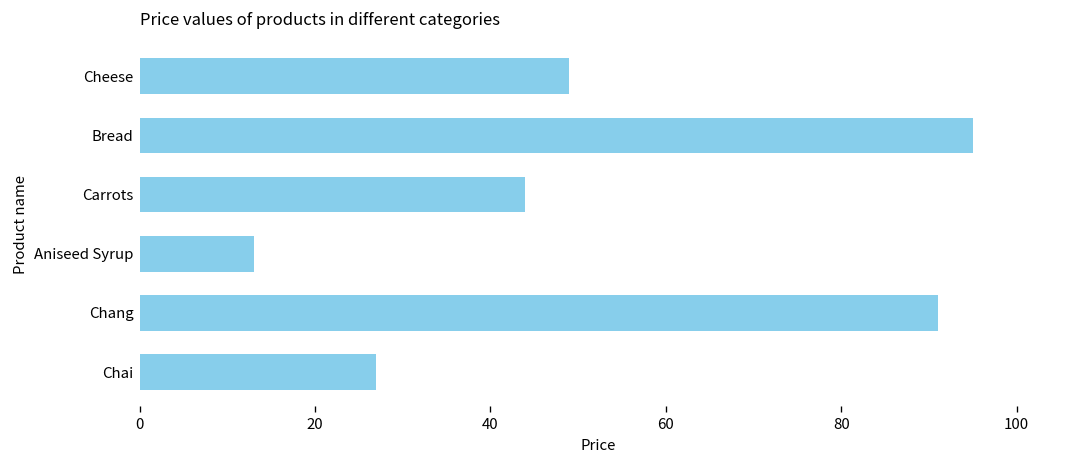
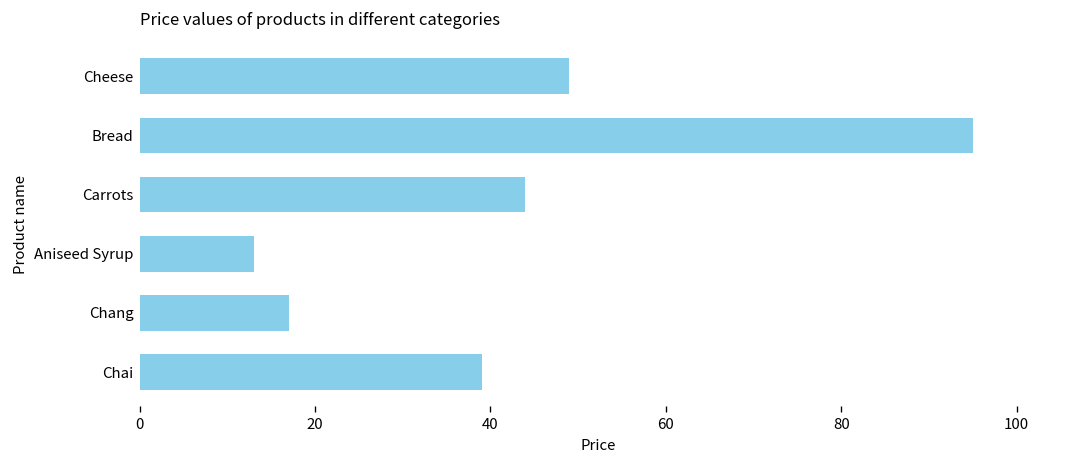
  {
    "Cheese": 49,
    "Bread": 95,
    "Carrots": 44,
    "Aniseed Syrup": 13,
-   "Chang": 91,
-   "Chai": 27
+   "Chang": 17,
+   "Chai": 39
  }
